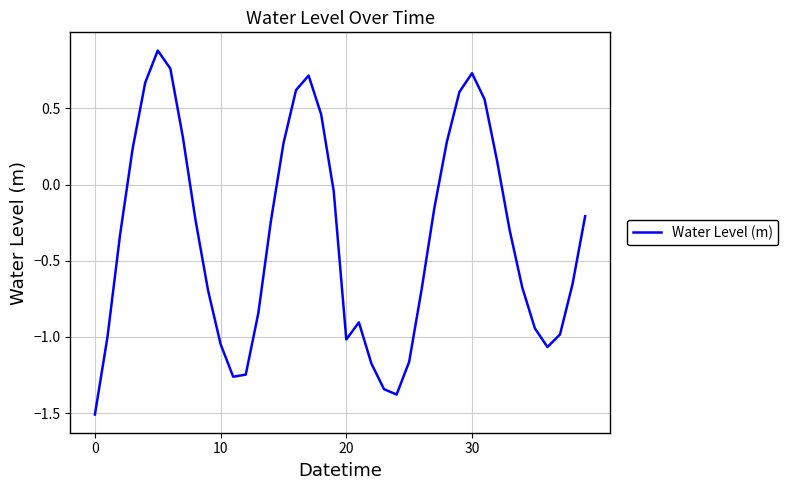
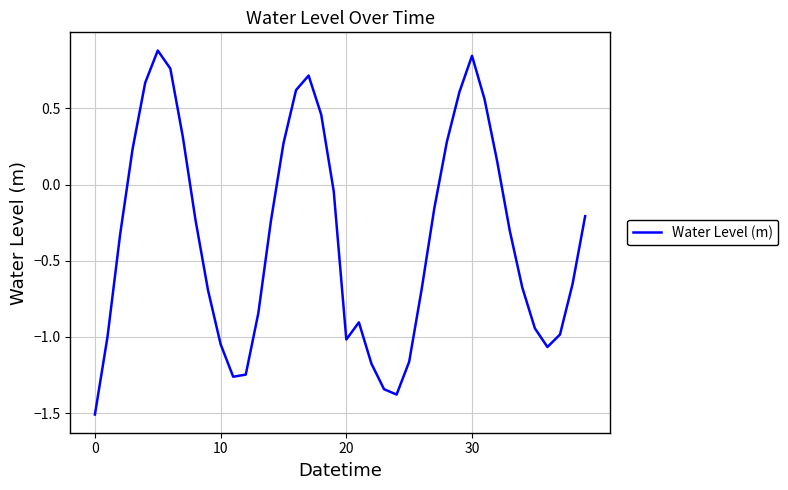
  {
    "0": -1.51,
    "10": -1.05,
    "20": -1.02,
-   "30": 0.73
+   "30": 0.85
  }
